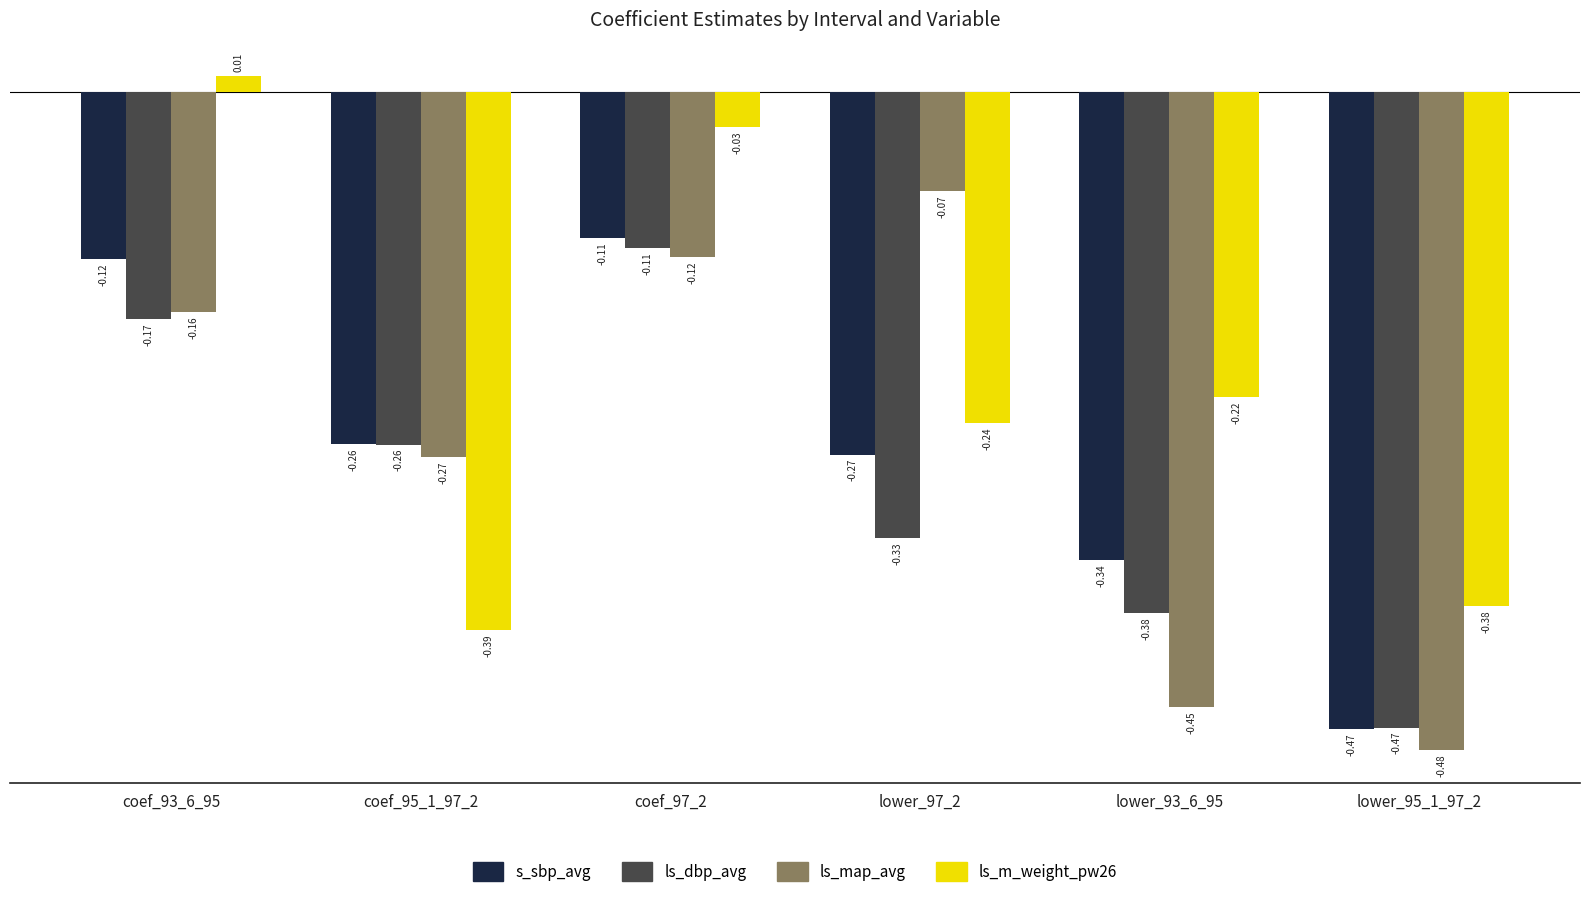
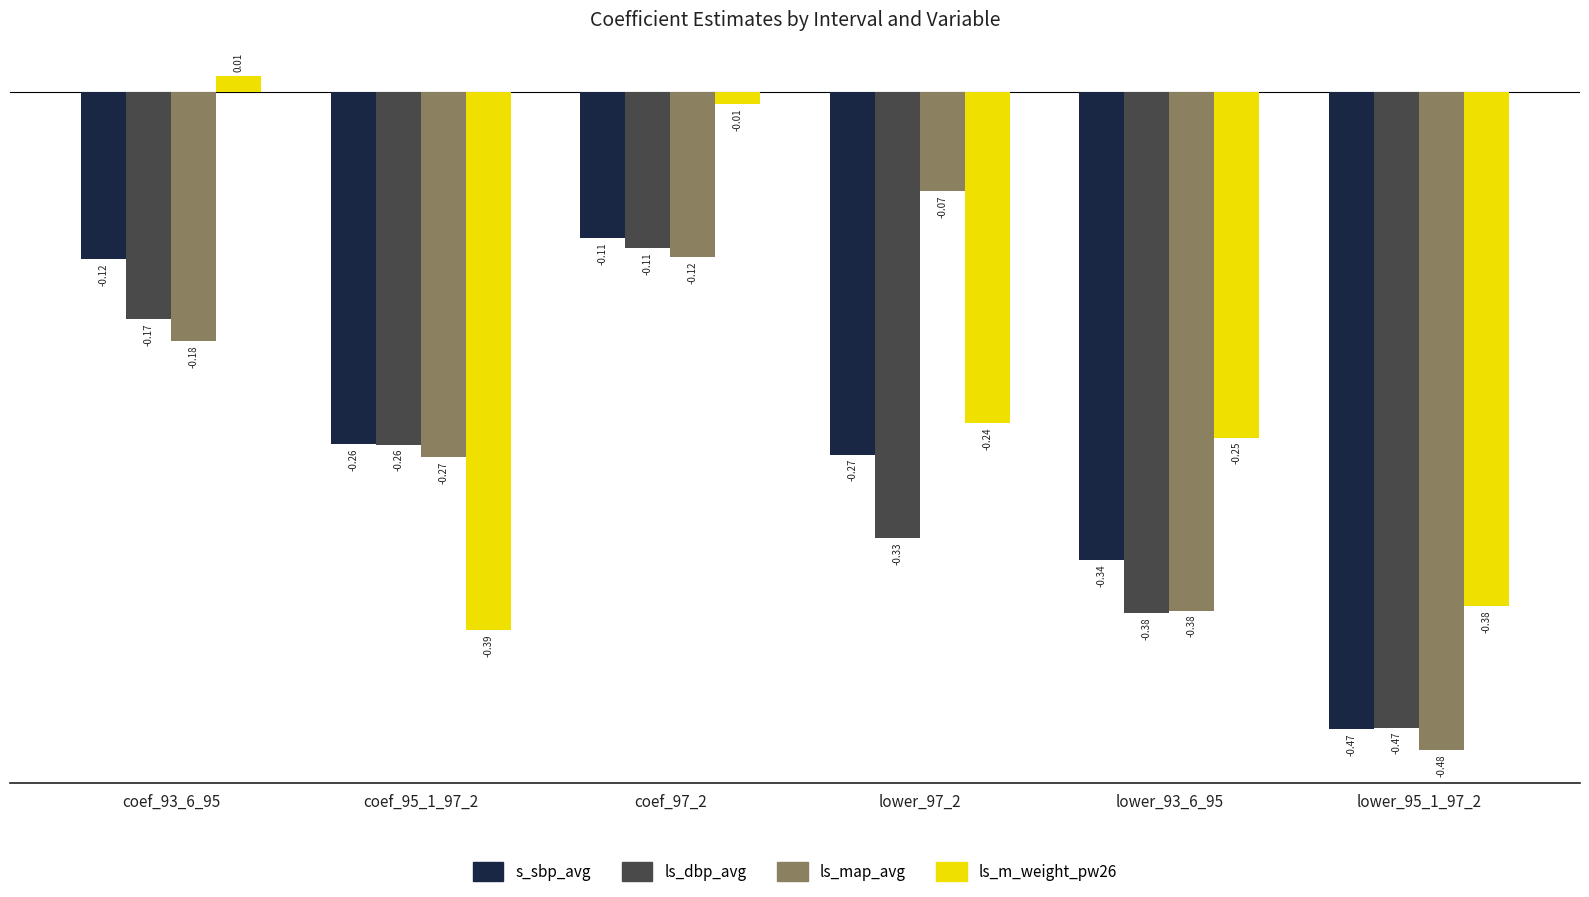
  {
    "ls_map_avg": {
-     "coef_93_6_95": -0.16,
+     "coef_93_6_95": -0.18,
      "coef_95_1_97_2": -0.27,
      "coef_97_2": -0.12,
      "lower_97_2": -0.07,
-     "lower_93_6_95": -0.45,
+     "lower_93_6_95": -0.38,
      "lower_95_1_97_2": -0.48
    },
    "ls_m_weight_pw26": {
      "coef_93_6_95": 0.01,
      "coef_95_1_97_2": -0.39,
-     "coef_97_2": -0.03,
+     "coef_97_2": -0.01,
      "lower_97_2": -0.24,
-     "lower_93_6_95": -0.22,
+     "lower_93_6_95": -0.25,
      "lower_95_1_97_2": -0.38
    }
  }
